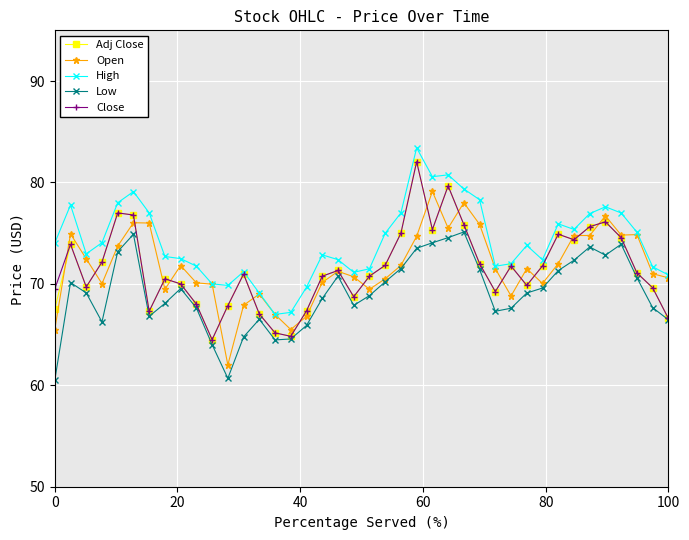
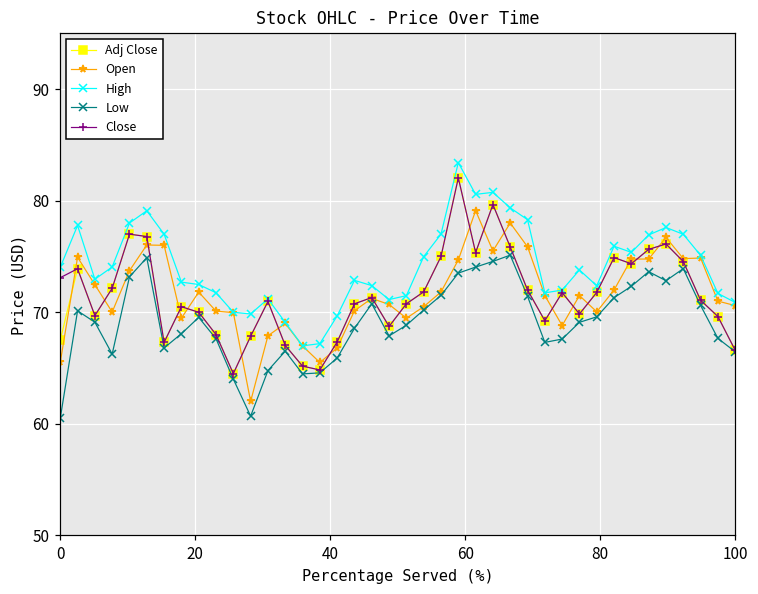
  {
    "Adj Close": {
      "0": 67.5
    },
    "Open": {
      "0": 65.5,
      "100": 70.6
    },
    "High": {
      "0": 74.0,
      "100": 70.9
    },
    "Low": {
      "0": 60.5
    },
    "Close": {
-     "0": 69.5
+     "0": 73.1
    }
  }
